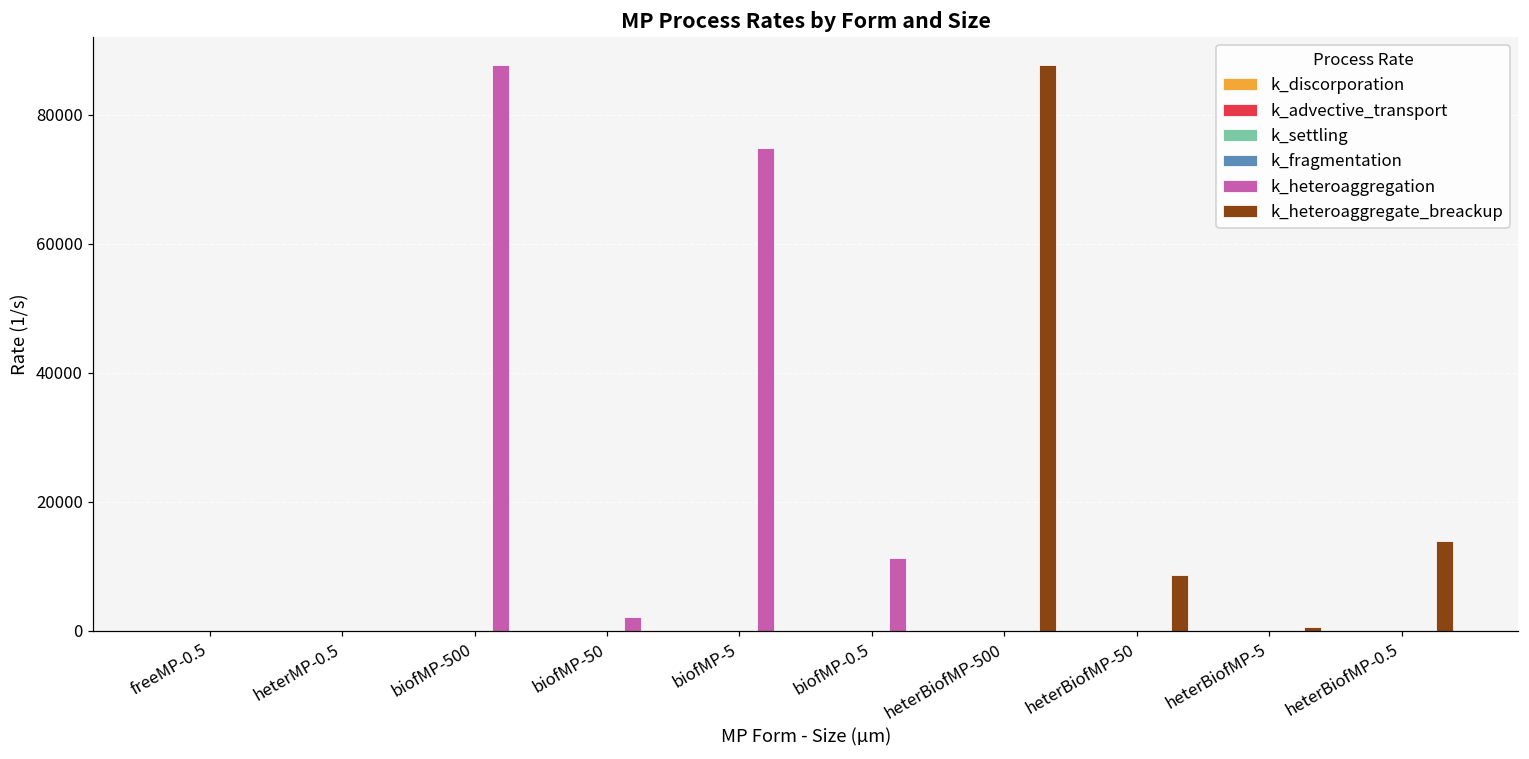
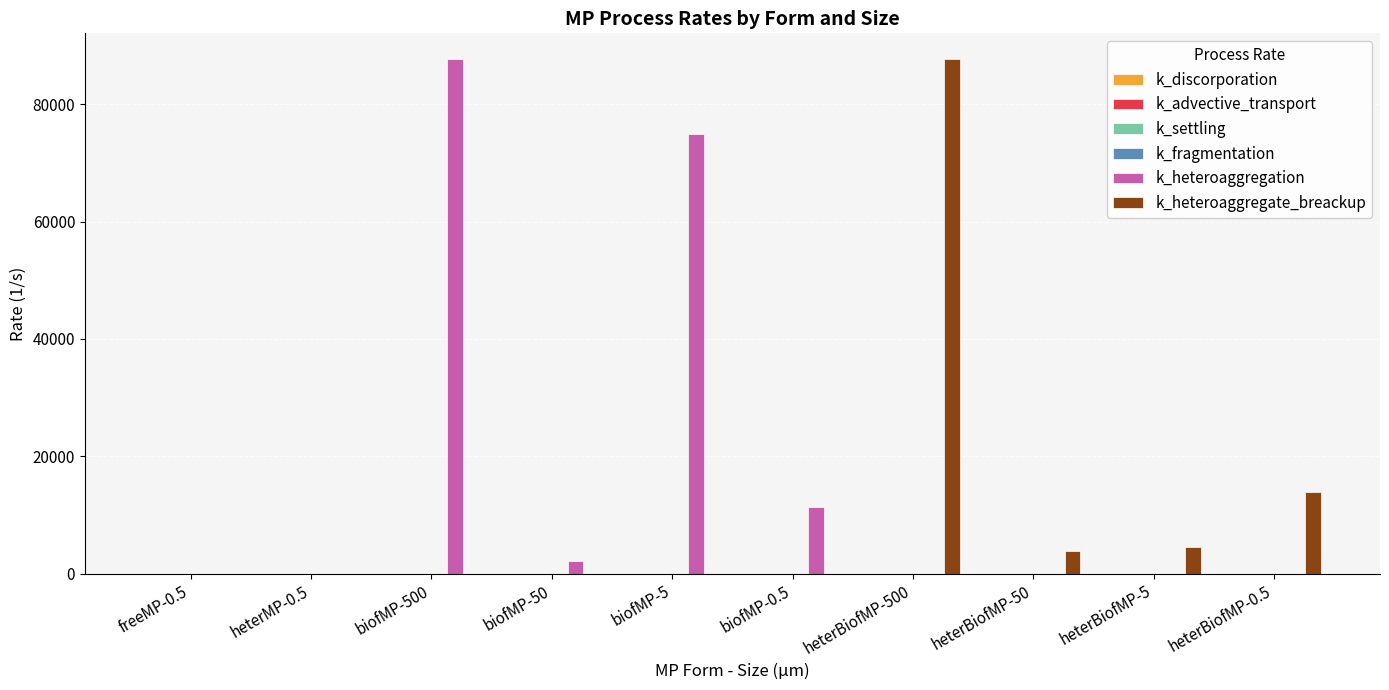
  {
    "k_settling": {
      "freeMP-0.5": 0,
      "biofMP-500": 0,
      "biofMP-50": 0,
      "biofMP-5": 0,
      "biofMP-0.5": 0,
      "heterBiofMP-500": 0,
      "heterBiofMP-50": 0,
      "heterBiofMP-5": 0,
      "heterBiofMP-0.5": 0
    },
    "k_fragmentation": {
      "heterMP-0.5": 0,
      "heterBiofMP-500": 0,
      "heterBiofMP-50": 0,
      "heterBiofMP-5": 0,
      "heterBiofMP-0.5": 0
    },
    "k_heteroaggregation": {
      "heterMP-0.5": 0,
      "biofMP-500": 88000,
      "biofMP-50": 2000,
      "biofMP-5": 75000,
      "biofMP-0.5": 11000,
      "heterBiofMP-500": 0,
      "heterBiofMP-50": 0,
      "heterBiofMP-5": 0,
      "heterBiofMP-0.5": 0
    },
    "k_heteroaggregate_breackup": {
      "freeMP-0.5": 0,
      "biofMP-500": 0,
      "biofMP-50": 0,
      "biofMP-5": 0,
      "biofMP-0.5": 0,
      "heterBiofMP-500": 88000,
-     "heterBiofMP-50": 9000,
-     "heterBiofMP-5": 1000,
+     "heterBiofMP-50": 4000,
+     "heterBiofMP-5": 5000,
      "heterBiofMP-0.5": 14000
    }
  }
